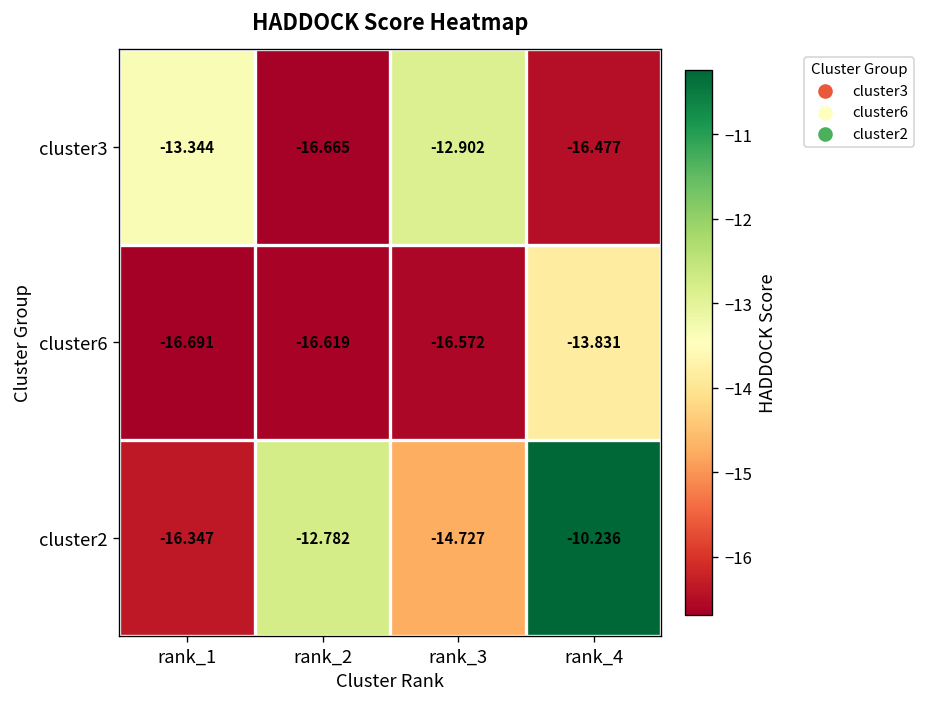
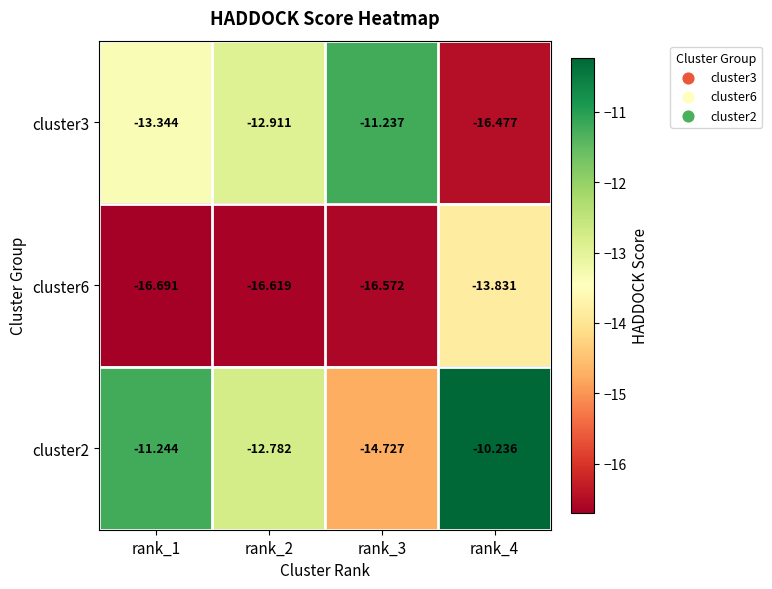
  {
    "cluster3": {
      "rank_1": -13.344,
-     "rank_2": -16.665,
-     "rank_3": -12.902,
+     "rank_2": -12.911,
+     "rank_3": -11.237,
      "rank_4": -16.477
    },
    "cluster6": {
      "rank_1": -16.691,
      "rank_2": -16.619,
      "rank_3": -16.572,
      "rank_4": -13.831
    },
    "cluster2": {
-     "rank_1": -16.347,
+     "rank_1": -11.244,
      "rank_2": -12.782,
      "rank_3": -14.727,
      "rank_4": -10.236
    }
  }
